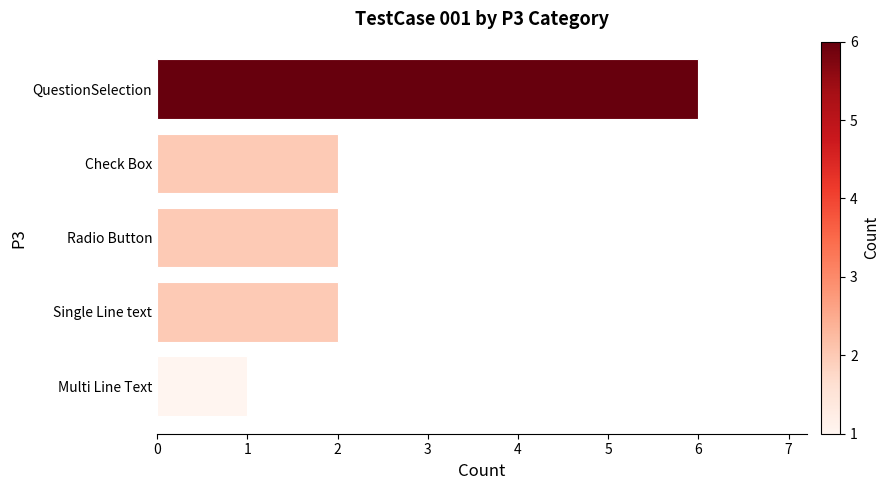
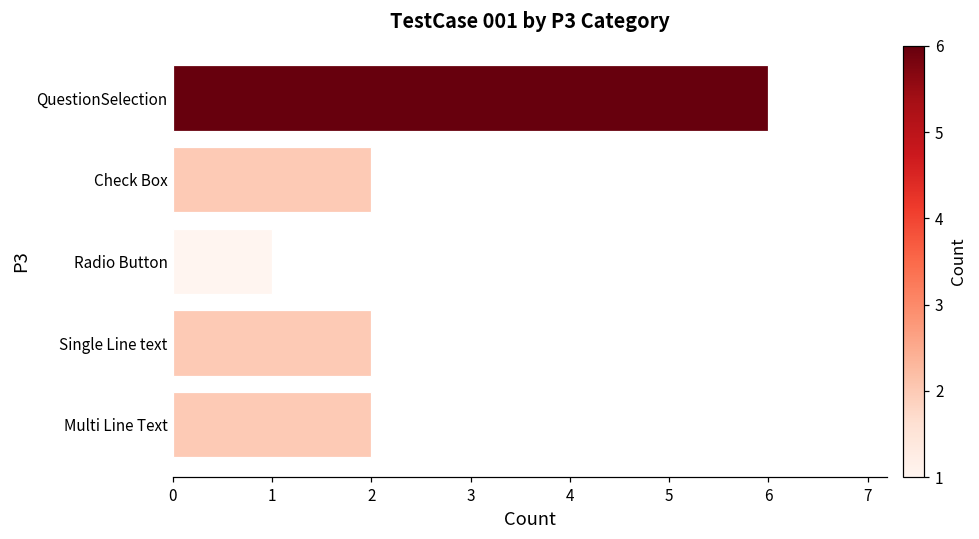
  {
    "QuestionSelection": 6,
    "Check Box": 2,
-   "Radio Button": 2,
+   "Radio Button": 1,
    "Single Line text": 2,
-   "Multi Line Text": 1
+   "Multi Line Text": 2
  }
